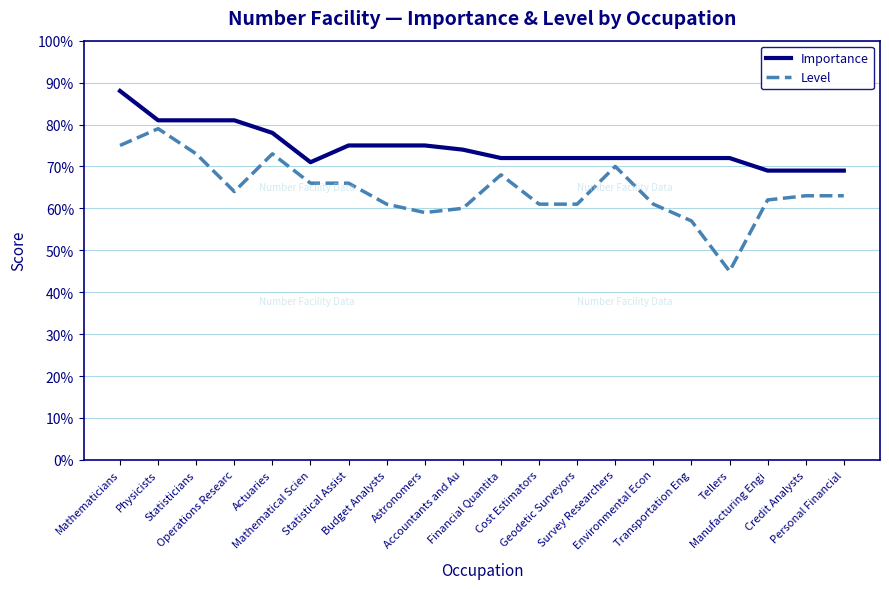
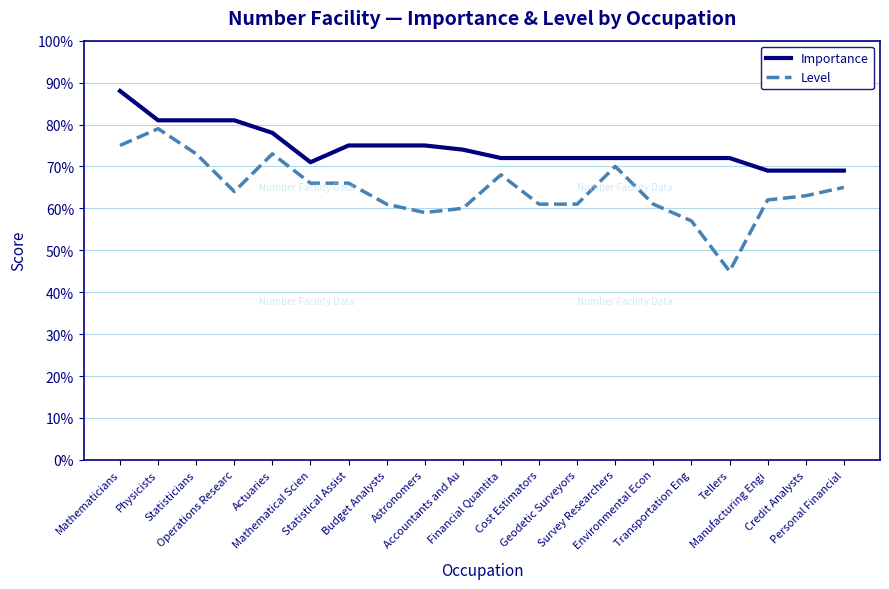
  {
    "Importance": {
      "Mathematicians": "88%",
      "Physicists": "81%",
      "Statisticians": "81%",
      "Operations Researc": "81%",
      "Actuaries": "78%",
      "Mathematical Scien": "71%",
      "Statistical Assist": "75%",
      "Budget Analysts": "75%",
      "Astronomers": "75%",
      "Accountants and Au": "74%",
      "Financial Quantita": "72%",
      "Cost Estimators": "72%",
      "Geodetic Surveyors": "72%",
      "Survey Researchers": "72%",
      "Environmental Econ": "72%",
      "Transportation Eng": "72%",
      "Tellers": "72%",
      "Manufacturing Engi": "69%",
      "Credit Analysts": "69%",
      "Personal Financial": "69%"
    },
    "Level": {
      "Mathematicians": "75%",
      "Physicists": "79%",
      "Statisticians": "73%",
      "Operations Researc": "64%",
      "Actuaries": "73%",
      "Mathematical Scien": "66%",
      "Statistical Assist": "66%",
      "Budget Analysts": "61%",
      "Astronomers": "59%",
      "Accountants and Au": "60%",
      "Financial Quantita": "68%",
      "Cost Estimators": "61%",
      "Geodetic Surveyors": "61%",
      "Survey Researchers": "70%",
      "Environmental Econ": "61%",
      "Transportation Eng": "57%",
      "Tellers": "45%",
      "Manufacturing Engi": "62%",
      "Credit Analysts": "63%",
-     "Personal Financial": "63%"
+     "Personal Financial": "65%"
    }
  }
